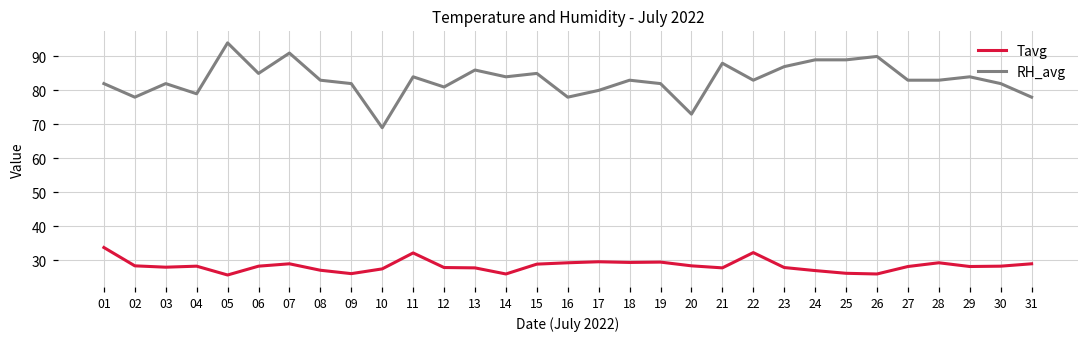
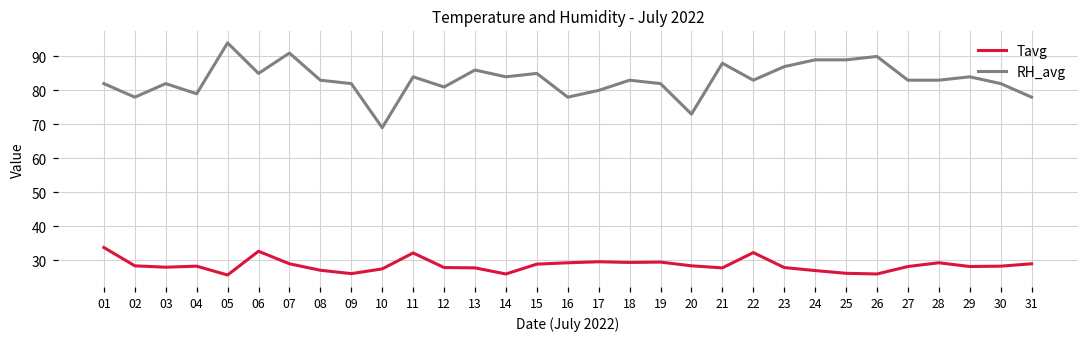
  {
    "Tavg": {
      "01": 34,
      "02": 28,
      "03": 28,
      "04": 28,
      "05": 26,
-     "06": 28,
+     "06": 33,
      "07": 29,
      "08": 27,
      "09": 26,
      "10": 27,
      "11": 32,
      "12": 28,
      "13": 28,
      "14": 26,
      "15": 29,
      "16": 29,
      "17": 30,
      "18": 29,
      "19": 29,
      "20": 28,
      "21": 28,
      "22": 32,
      "23": 28,
      "24": 27,
      "25": 26,
      "26": 26,
      "27": 28,
      "28": 29,
      "29": 28,
      "30": 28,
      "31": 29
    },
    "RH_avg": {
      "01": 82,
      "02": 78,
      "03": 82,
      "04": 79,
      "05": 94,
      "06": 85,
      "07": 91,
      "08": 83,
      "09": 82,
      "10": 69,
      "11": 84,
      "12": 81,
      "13": 86,
      "14": 84,
      "15": 85,
      "16": 78,
      "17": 80,
      "18": 83,
      "19": 82,
      "20": 73,
      "21": 88,
      "22": 83,
      "23": 87,
      "24": 89,
      "25": 89,
      "26": 90,
      "27": 83,
      "28": 83,
      "29": 84,
      "30": 82,
      "31": 78
    }
  }
